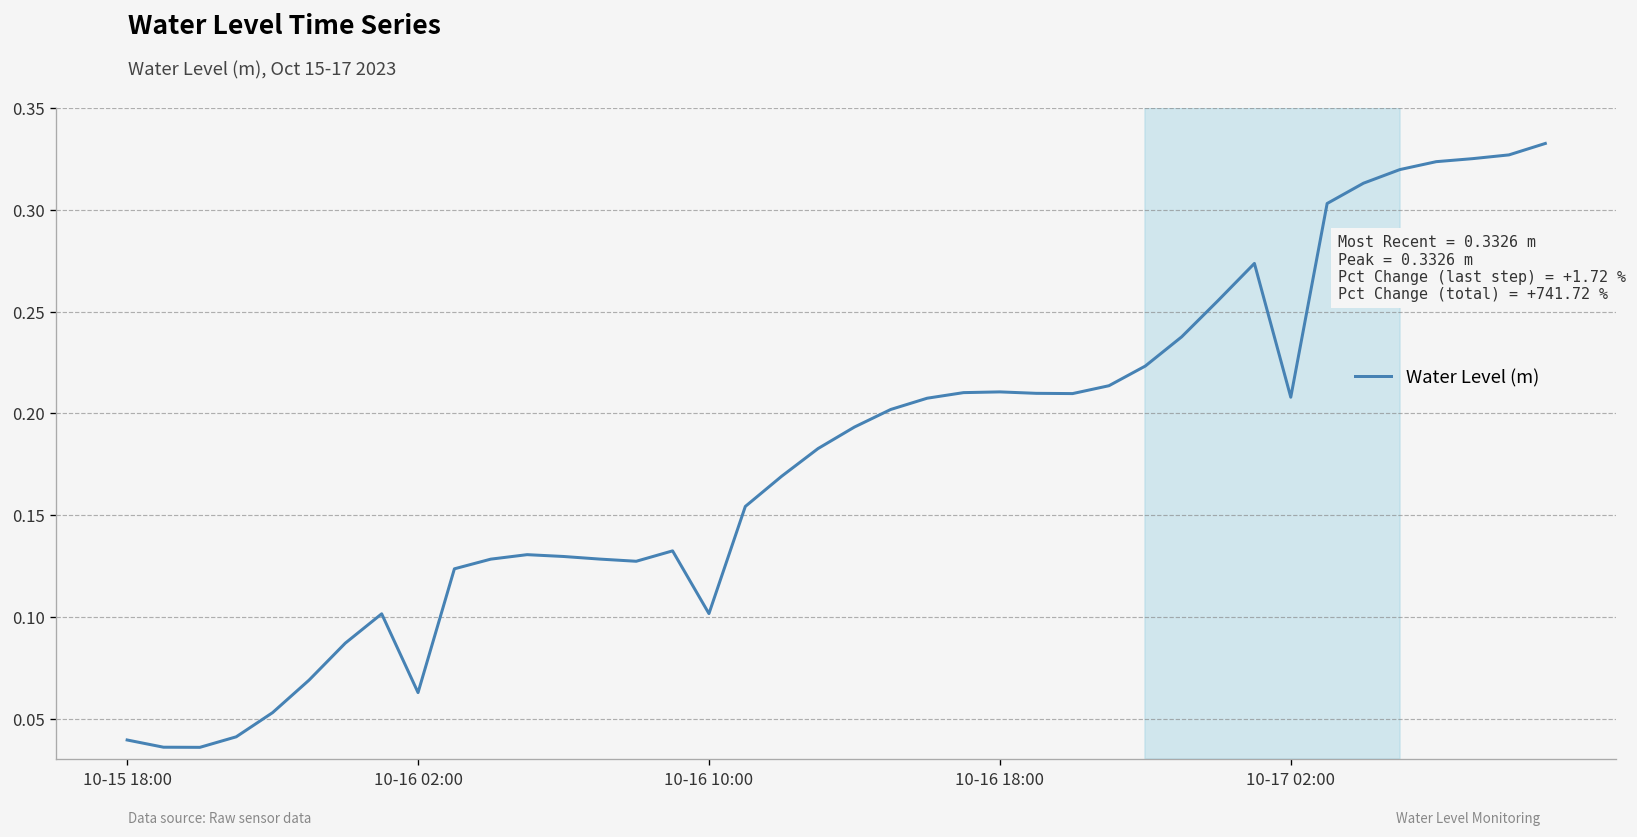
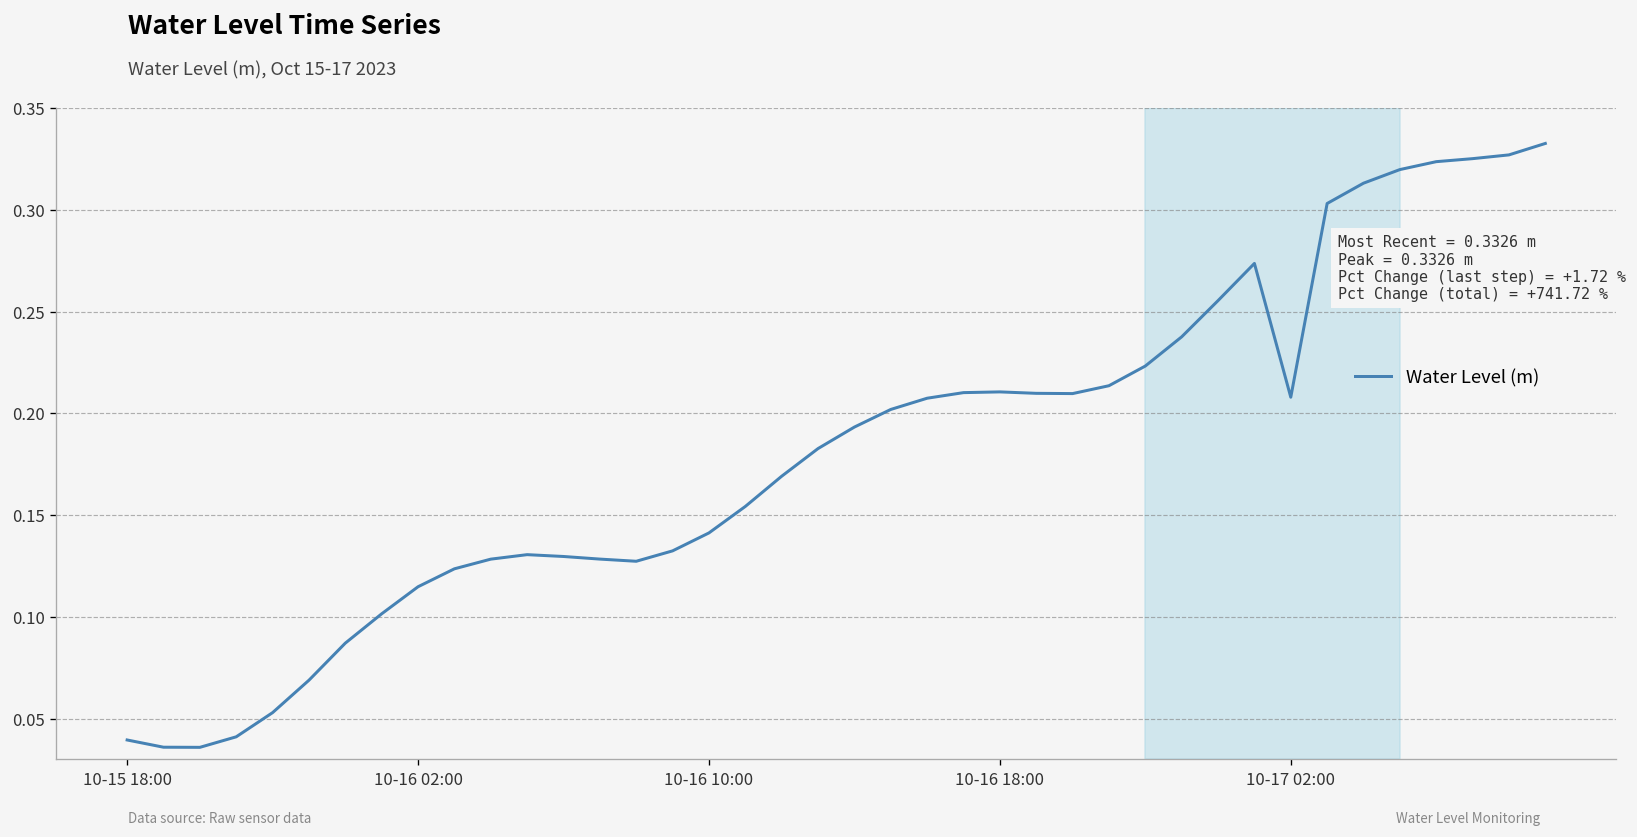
  {
    "10-15 18:00": 0.040,
-   "10-16 02:00": 0.063,
-   "10-16 10:00": 0.102,
+   "10-16 02:00": 0.115,
+   "10-16 10:00": 0.141,
    "10-16 18:00": 0.211,
    "10-17 02:00": 0.208
  }
